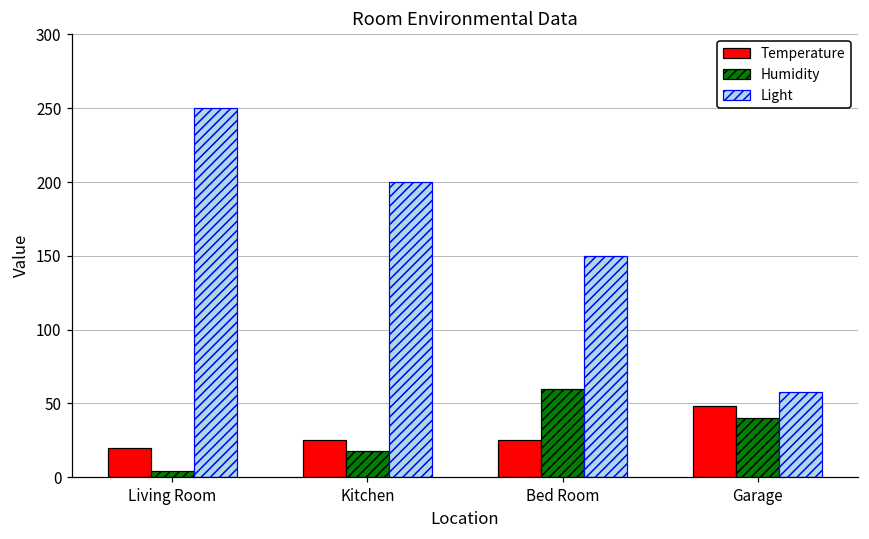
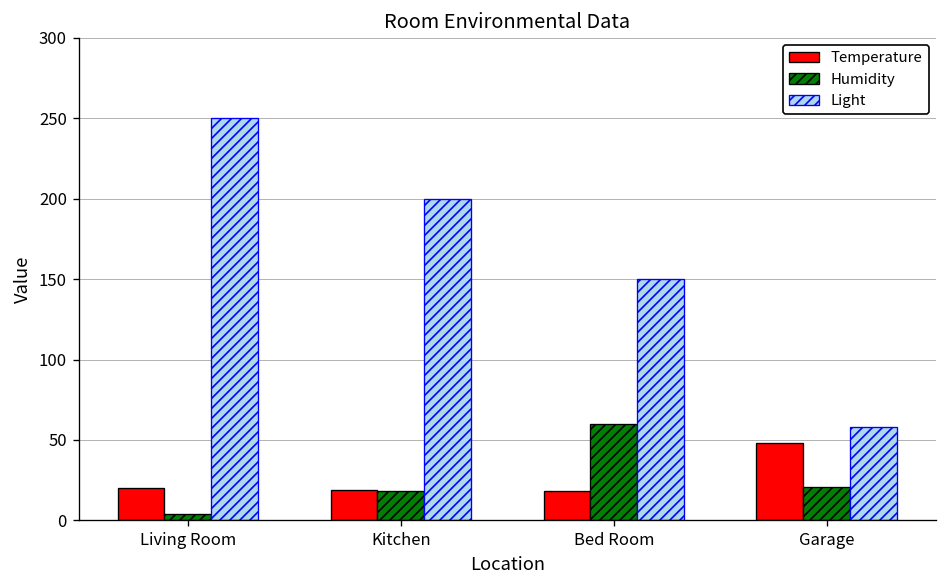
  {
    "Temperature": {
      "Living Room": 20,
-     "Kitchen": 25,
-     "Bed Room": 25,
+     "Kitchen": 19,
+     "Bed Room": 18,
      "Garage": 48
    },
    "Humidity": {
      "Living Room": 4,
      "Kitchen": 18,
      "Bed Room": 60,
-     "Garage": 40
+     "Garage": 21
    },
    "Light": {
      "Living Room": 250,
      "Kitchen": 200,
      "Bed Room": 150,
      "Garage": 58
    }
  }
